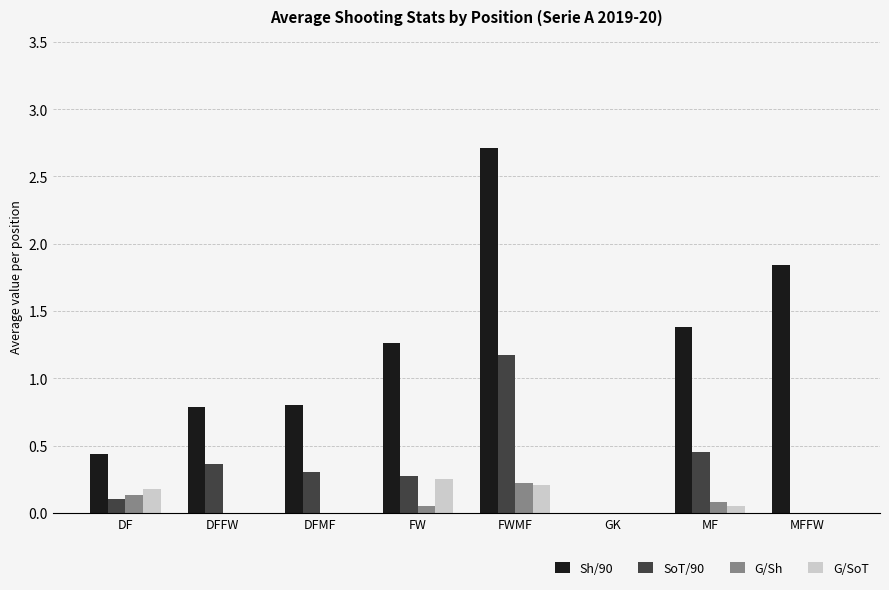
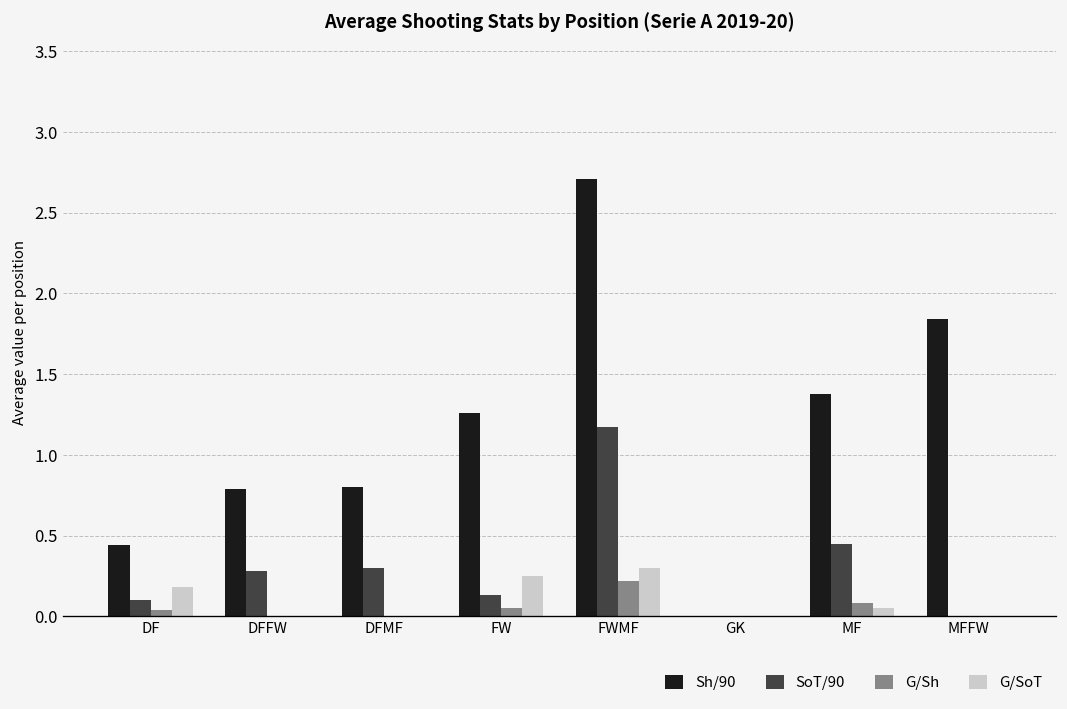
  {
    "Sh/90": {
      "DF": 0.44,
      "DFFW": 0.79,
      "DFMF": 0.80,
      "FW": 1.26,
      "FWMF": 2.71,
      "GK": 0.00,
      "MF": 1.38,
      "MFFW": 1.84
    },
    "SoT/90": {
      "DF": 0.10,
-     "DFFW": 0.36,
+     "DFFW": 0.28,
      "DFMF": 0.30,
-     "FW": 0.27,
+     "FW": 0.13,
      "FWMF": 1.17,
      "GK": 0.00,
      "MF": 0.45,
      "MFFW": 0.00
    },
    "G/Sh": {
-     "DF": 0.13,
+     "DF": 0.04,
      "DFFW": 0.00,
      "DFMF": 0.00,
      "FW": 0.05,
      "FWMF": 0.22,
      "GK": 0.00,
      "MF": 0.08,
      "MFFW": 0.00
    },
    "G/SoT": {
      "DF": 0.18,
      "DFFW": 0.00,
      "DFMF": 0.00,
      "FW": 0.25,
-     "FWMF": 0.21,
+     "FWMF": 0.30,
      "GK": 0.00,
      "MF": 0.05,
      "MFFW": 0.00
    }
  }
